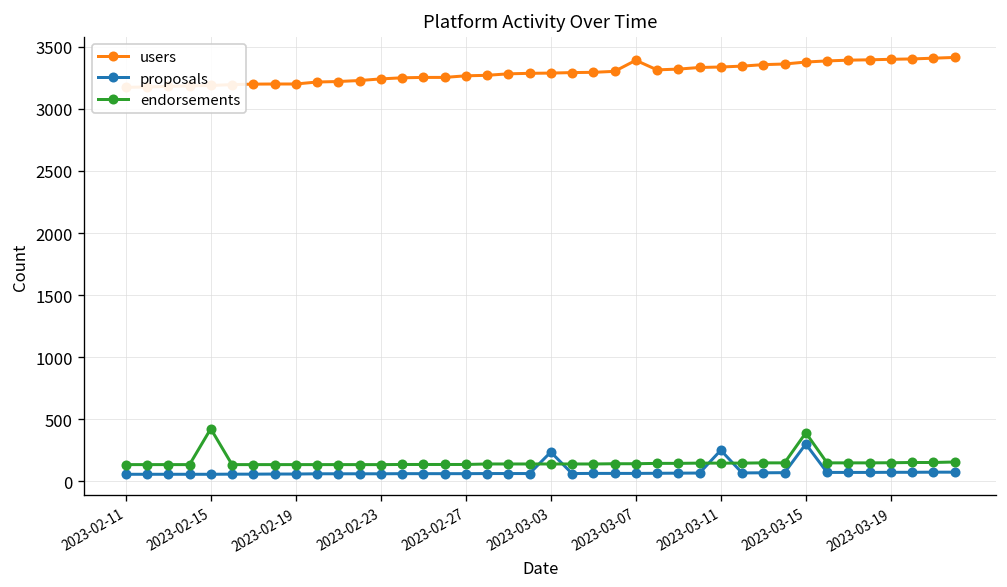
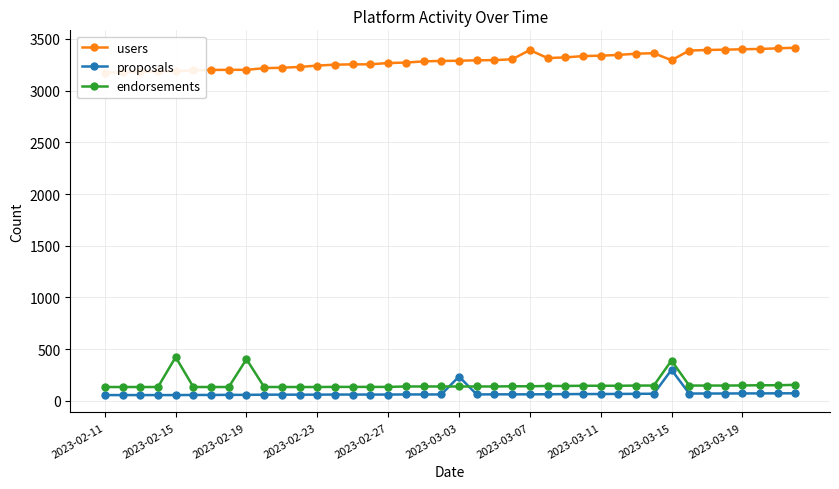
  {
    "users": {
      "2023-02-19": 3200,
      "2023-02-23": 3240,
      "2023-02-27": 3270,
      "2023-03-03": 3290,
      "2023-03-07": 3390,
      "2023-03-11": 3340,
-     "2023-03-15": 3380,
+     "2023-03-15": 3290,
      "2023-03-19": 3400
    },
    "proposals": {
      "2023-02-11": 60,
      "2023-02-15": 60,
      "2023-02-19": 60,
      "2023-02-23": 60,
      "2023-02-27": 60,
      "2023-03-03": 240,
      "2023-03-07": 60,
-     "2023-03-11": 250,
+     "2023-03-11": 70,
      "2023-03-15": 300,
      "2023-03-19": 70
    },
    "endorsements": {
      "2023-02-11": 130,
      "2023-02-15": 420,
-     "2023-02-19": 130,
+     "2023-02-19": 400,
      "2023-02-23": 130,
      "2023-02-27": 140,
      "2023-03-03": 140,
      "2023-03-07": 140,
      "2023-03-11": 150,
      "2023-03-15": 390,
      "2023-03-19": 150
    }
  }
